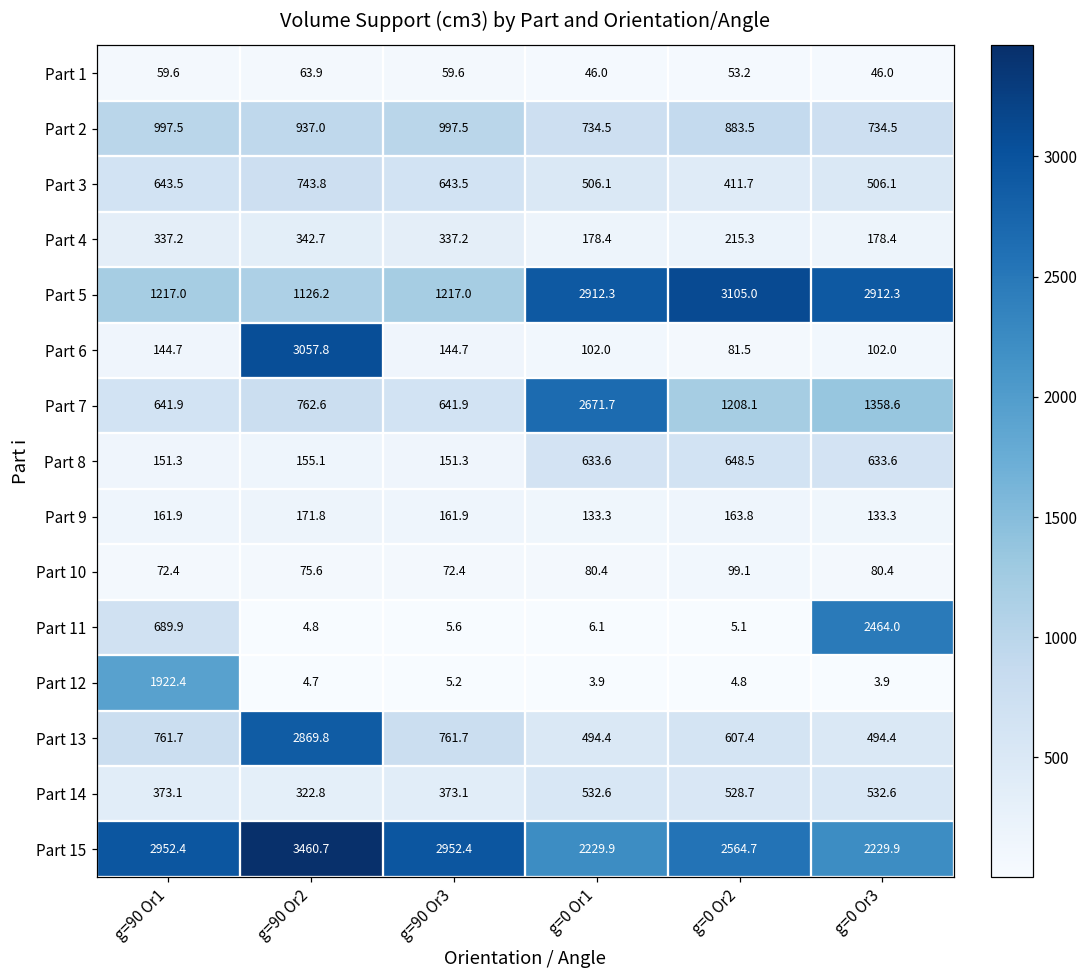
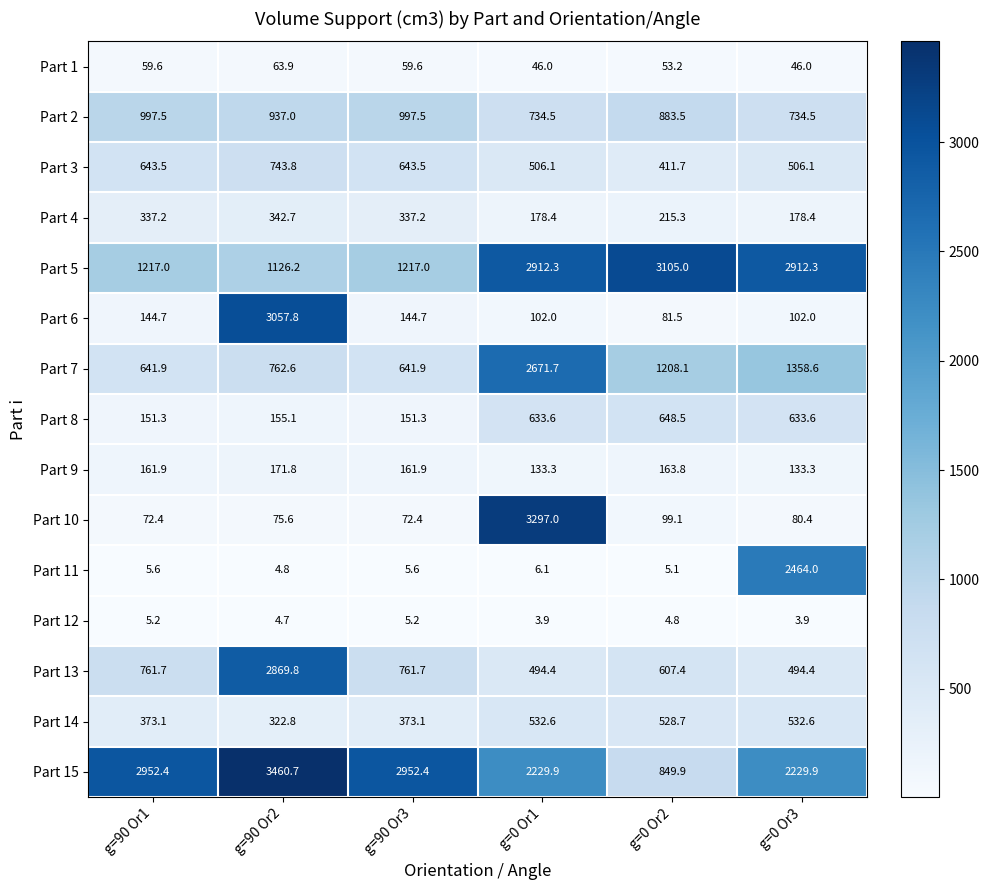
  {
    "Part 1": {
      "g=90 Or1": 59.6,
      "g=90 Or2": 63.9,
      "g=90 Or3": 59.6,
      "g=0 Or1": 46.0,
      "g=0 Or2": 53.2,
      "g=0 Or3": 46.0
    },
    "Part 2": {
      "g=90 Or1": 997.5,
      "g=90 Or2": 937.0,
      "g=90 Or3": 997.5,
      "g=0 Or1": 734.5,
      "g=0 Or2": 883.5,
      "g=0 Or3": 734.5
    },
    "Part 3": {
      "g=90 Or1": 643.5,
      "g=90 Or2": 743.8,
      "g=90 Or3": 643.5,
      "g=0 Or1": 506.1,
      "g=0 Or2": 411.7,
      "g=0 Or3": 506.1
    },
    "Part 4": {
      "g=90 Or1": 337.2,
      "g=90 Or2": 342.7,
      "g=90 Or3": 337.2,
      "g=0 Or1": 178.4,
      "g=0 Or2": 215.3,
      "g=0 Or3": 178.4
    },
    "Part 5": {
      "g=90 Or1": 1217.0,
      "g=90 Or2": 1126.2,
      "g=90 Or3": 1217.0,
      "g=0 Or1": 2912.3,
      "g=0 Or2": 3105.0,
      "g=0 Or3": 2912.3
    },
    "Part 6": {
      "g=90 Or1": 144.7,
      "g=90 Or2": 3057.8,
      "g=90 Or3": 144.7,
      "g=0 Or1": 102.0,
      "g=0 Or2": 81.5,
      "g=0 Or3": 102.0
    },
    "Part 7": {
      "g=90 Or1": 641.9,
      "g=90 Or2": 762.6,
      "g=90 Or3": 641.9,
      "g=0 Or1": 2671.7,
      "g=0 Or2": 1208.1,
      "g=0 Or3": 1358.6
    },
    "Part 8": {
      "g=90 Or1": 151.3,
      "g=90 Or2": 155.1,
      "g=90 Or3": 151.3,
      "g=0 Or1": 633.6,
      "g=0 Or2": 648.5,
      "g=0 Or3": 633.6
    },
    "Part 9": {
      "g=90 Or1": 161.9,
      "g=90 Or2": 171.8,
      "g=90 Or3": 161.9,
      "g=0 Or1": 133.3,
      "g=0 Or2": 163.8,
      "g=0 Or3": 133.3
    },
    "Part 10": {
      "g=90 Or1": 72.4,
      "g=90 Or2": 75.6,
      "g=90 Or3": 72.4,
-     "g=0 Or1": 80.4,
+     "g=0 Or1": 3297.0,
      "g=0 Or2": 99.1,
      "g=0 Or3": 80.4
    },
    "Part 11": {
-     "g=90 Or1": 689.9,
+     "g=90 Or1": 5.6,
      "g=90 Or2": 4.8,
      "g=90 Or3": 5.6,
      "g=0 Or1": 6.1,
      "g=0 Or2": 5.1,
      "g=0 Or3": 2464.0
    },
    "Part 12": {
-     "g=90 Or1": 1922.4,
+     "g=90 Or1": 5.2,
      "g=90 Or2": 4.7,
      "g=90 Or3": 5.2,
      "g=0 Or1": 3.9,
      "g=0 Or2": 4.8,
      "g=0 Or3": 3.9
    },
    "Part 13": {
      "g=90 Or1": 761.7,
      "g=90 Or2": 2869.8,
      "g=90 Or3": 761.7,
      "g=0 Or1": 494.4,
      "g=0 Or2": 607.4,
      "g=0 Or3": 494.4
    },
    "Part 14": {
      "g=90 Or1": 373.1,
      "g=90 Or2": 322.8,
      "g=90 Or3": 373.1,
      "g=0 Or1": 532.6,
      "g=0 Or2": 528.7,
      "g=0 Or3": 532.6
    },
    "Part 15": {
      "g=90 Or1": 2952.4,
      "g=90 Or2": 3460.7,
      "g=90 Or3": 2952.4,
      "g=0 Or1": 2229.9,
-     "g=0 Or2": 2564.7,
+     "g=0 Or2": 849.9,
      "g=0 Or3": 2229.9
    }
  }
